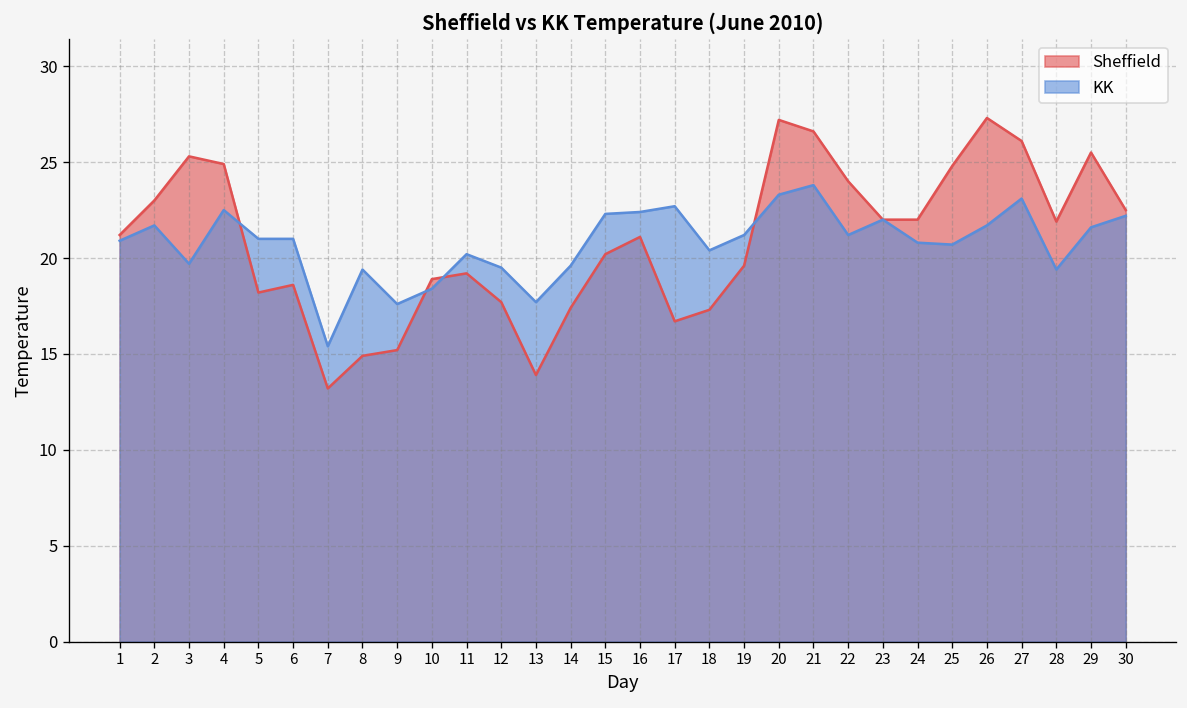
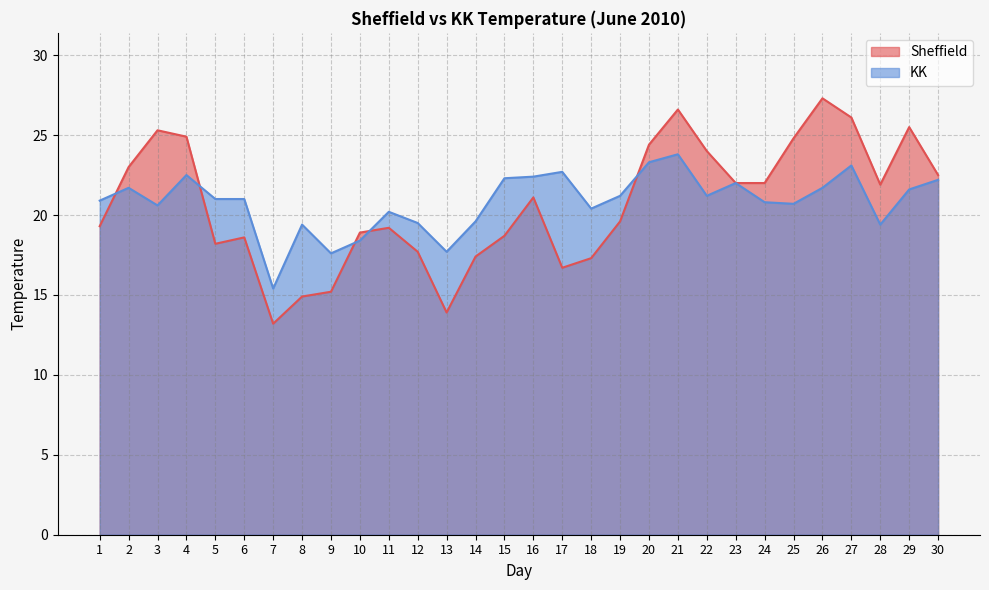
  {
    "Sheffield": {
-     "1": 21.2,
+     "1": 19.3,
      "2": 23.0,
      "3": 25.3,
      "4": 24.9,
      "5": 18.2,
      "6": 18.6,
      "7": 13.2,
      "8": 14.9,
      "9": 15.2,
      "10": 18.9,
      "11": 19.2,
      "12": 17.7,
      "13": 13.9,
      "14": 17.4,
-     "15": 20.2,
+     "15": 18.7,
      "16": 21.1,
      "17": 16.7,
      "18": 17.3,
      "19": 19.6,
-     "20": 27.2,
+     "20": 24.4,
      "21": 26.6,
      "22": 24.0,
      "24": 22.0,
      "25": 24.8,
      "26": 27.3,
      "27": 26.1,
      "28": 21.9,
      "29": 25.5,
      "30": 22.5
    },
    "KK": {
      "1": 20.9,
      "2": 21.7,
-     "3": 19.7,
+     "3": 20.6,
      "4": 22.5,
      "5": 21.0,
      "6": 21.0,
      "7": 15.4,
      "8": 19.4,
      "9": 17.6,
      "10": 18.4,
      "11": 20.2,
      "12": 19.5,
      "13": 17.7,
      "14": 19.6,
      "15": 22.3,
      "16": 22.4,
      "17": 22.7,
      "18": 20.4,
      "19": 21.2,
      "20": 23.3,
      "21": 23.8,
      "22": 21.2,
      "24": 20.8,
      "25": 20.7,
      "26": 21.7,
      "27": 23.1,
      "28": 19.4,
      "29": 21.6,
      "30": 22.2
    }
  }
